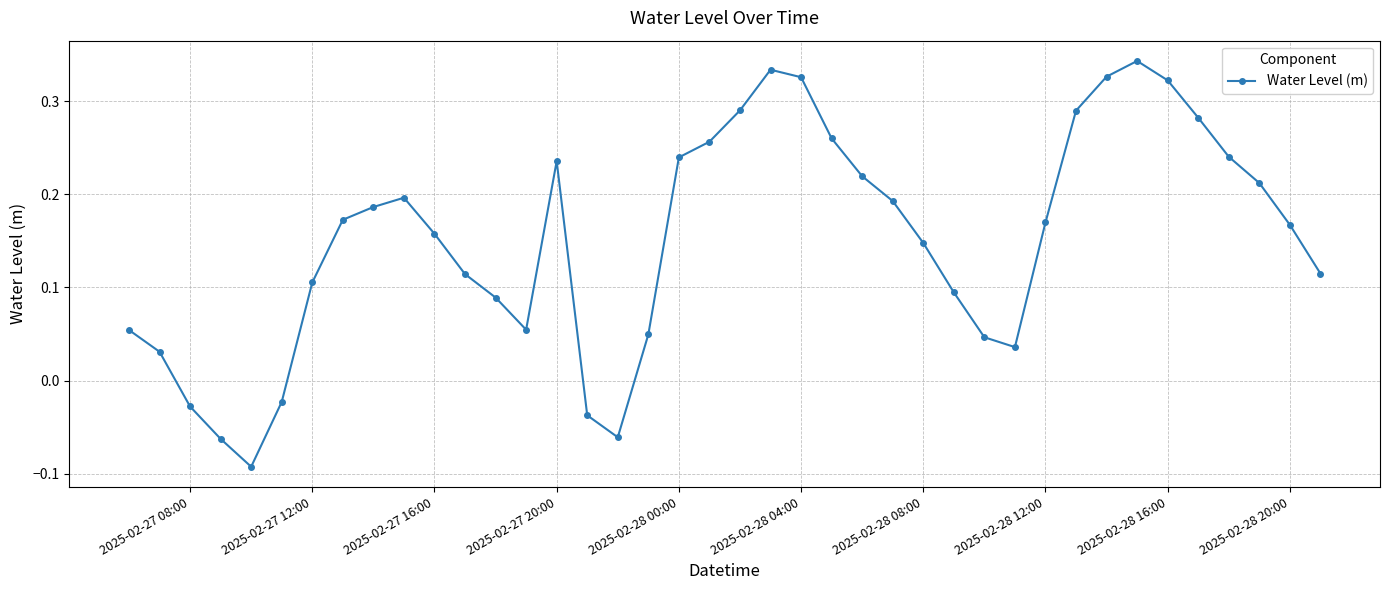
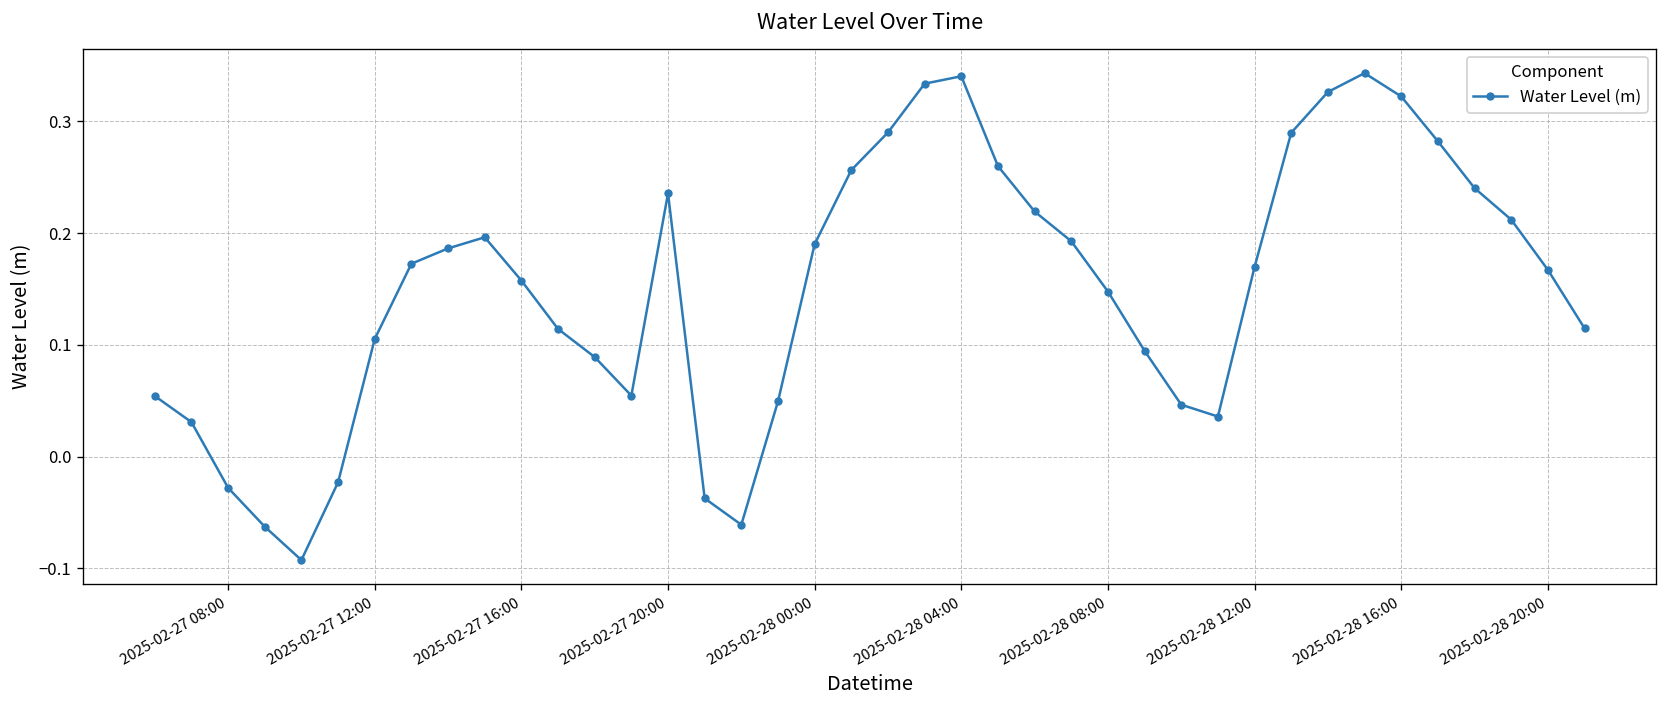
  {
    "2025-02-27 08:00": -0.03,
    "2025-02-27 12:00": 0.11,
    "2025-02-27 16:00": 0.16,
    "2025-02-27 20:00": 0.24,
-   "2025-02-28 00:00": 0.24,
-   "2025-02-28 04:00": 0.33,
+   "2025-02-28 00:00": 0.19,
+   "2025-02-28 04:00": 0.34,
    "2025-02-28 08:00": 0.15,
    "2025-02-28 12:00": 0.17,
    "2025-02-28 16:00": 0.32,
    "2025-02-28 20:00": 0.17
  }
